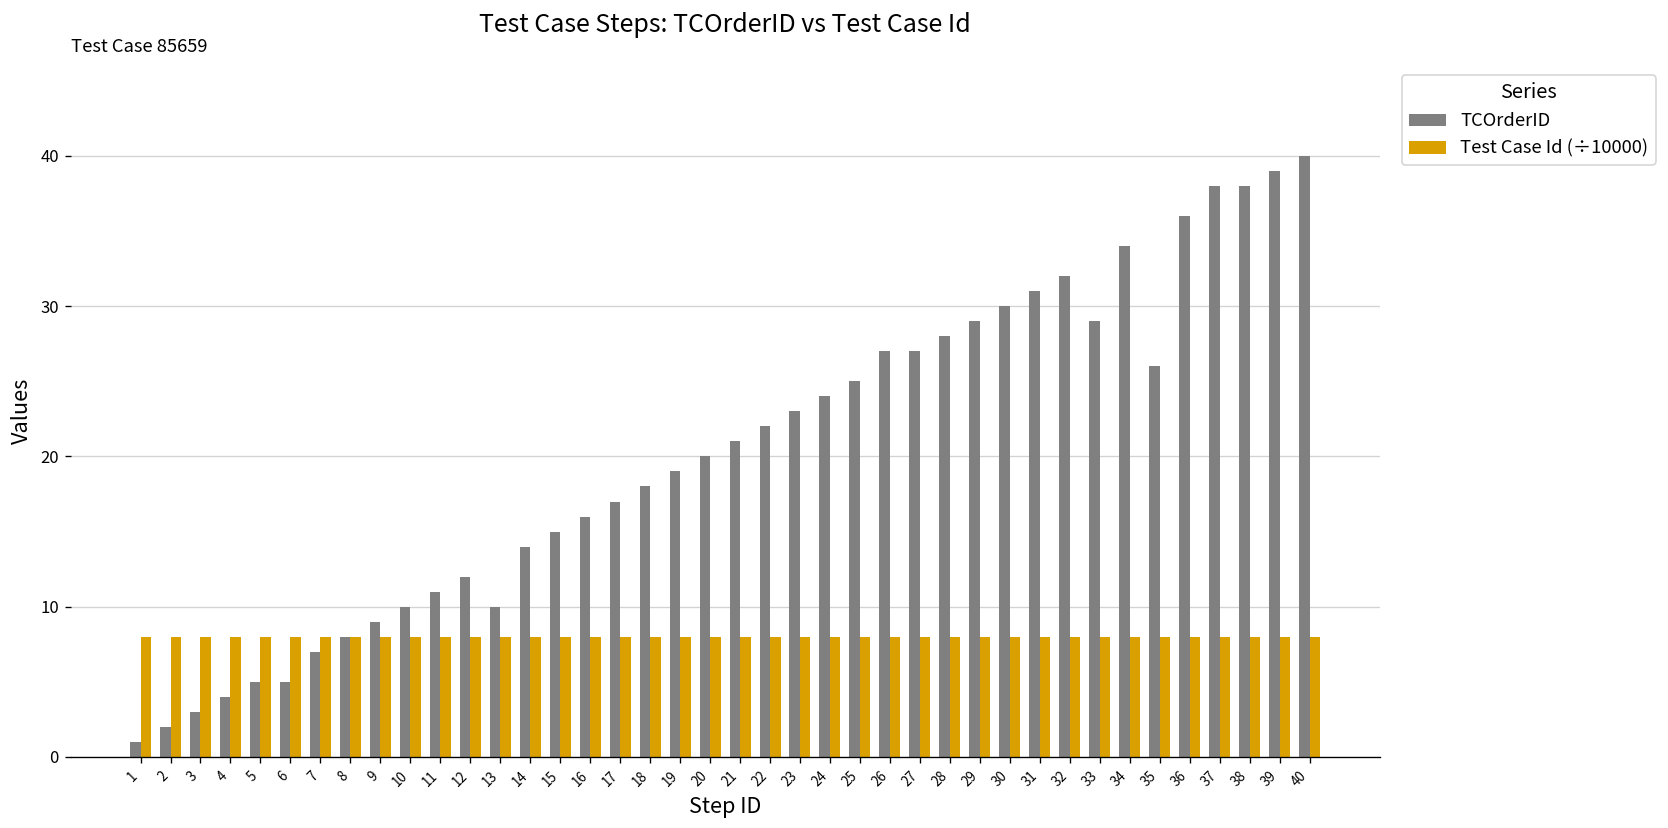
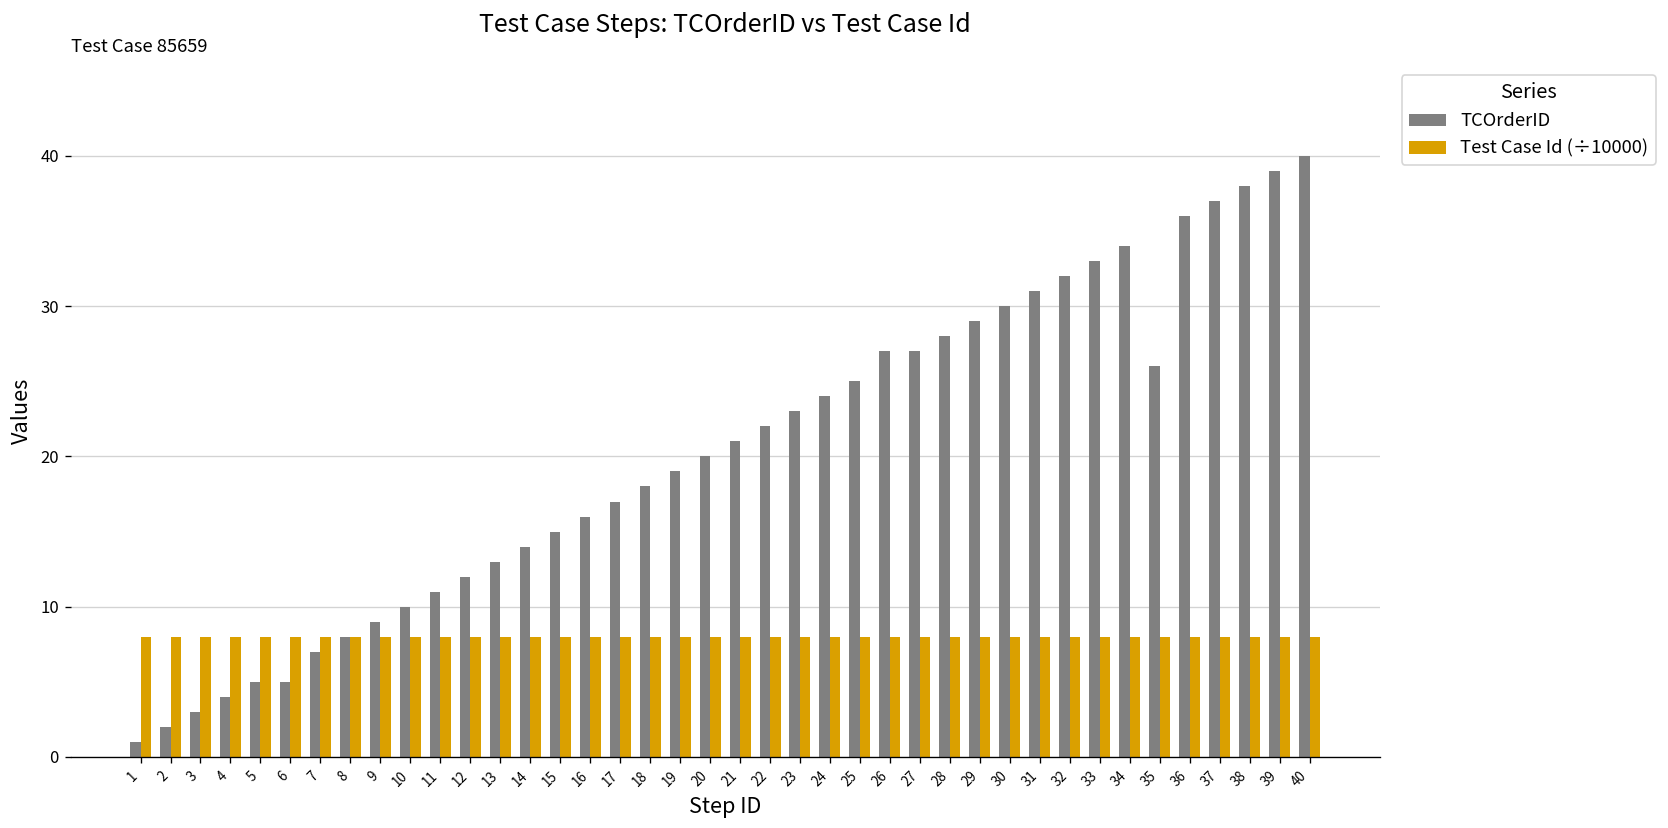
  {
    "TCOrderID": {
      "1": 1,
      "2": 2,
      "3": 3,
      "4": 4,
      "5": 5,
      "6": 5,
      "7": 7,
      "8": 8,
      "9": 9,
      "10": 10,
      "11": 11,
      "12": 12,
-     "13": 10,
+     "13": 13,
      "14": 14,
      "15": 15,
      "16": 16,
      "17": 17,
      "18": 18,
      "19": 19,
      "20": 20,
      "21": 21,
      "22": 22,
      "23": 23,
      "24": 24,
      "25": 25,
      "26": 27,
      "27": 27,
      "28": 28,
      "29": 29,
      "30": 30,
      "31": 31,
      "32": 32,
-     "33": 29,
+     "33": 33,
      "34": 34,
      "35": 26,
      "36": 36,
-     "37": 38,
+     "37": 37,
      "38": 38,
      "39": 39,
      "40": 40
    },
    "Test Case Id (÷10000)": {
      "1": 8,
      "2": 8,
      "3": 8,
      "4": 8,
      "5": 8,
      "6": 8,
      "7": 8,
      "8": 8,
      "9": 8,
      "10": 8,
      "11": 8,
      "12": 8,
      "13": 8,
      "14": 8,
      "15": 8,
      "16": 8,
      "17": 8,
      "18": 8,
      "19": 8,
      "20": 8,
      "21": 8,
      "22": 8,
      "23": 8,
      "24": 8,
      "25": 8,
      "26": 8,
      "27": 8,
      "28": 8,
      "29": 8,
      "30": 8,
      "31": 8,
      "32": 8,
      "33": 8,
      "34": 8,
      "35": 8,
      "36": 8,
      "37": 8,
      "38": 8,
      "39": 8,
      "40": 8
    }
  }
